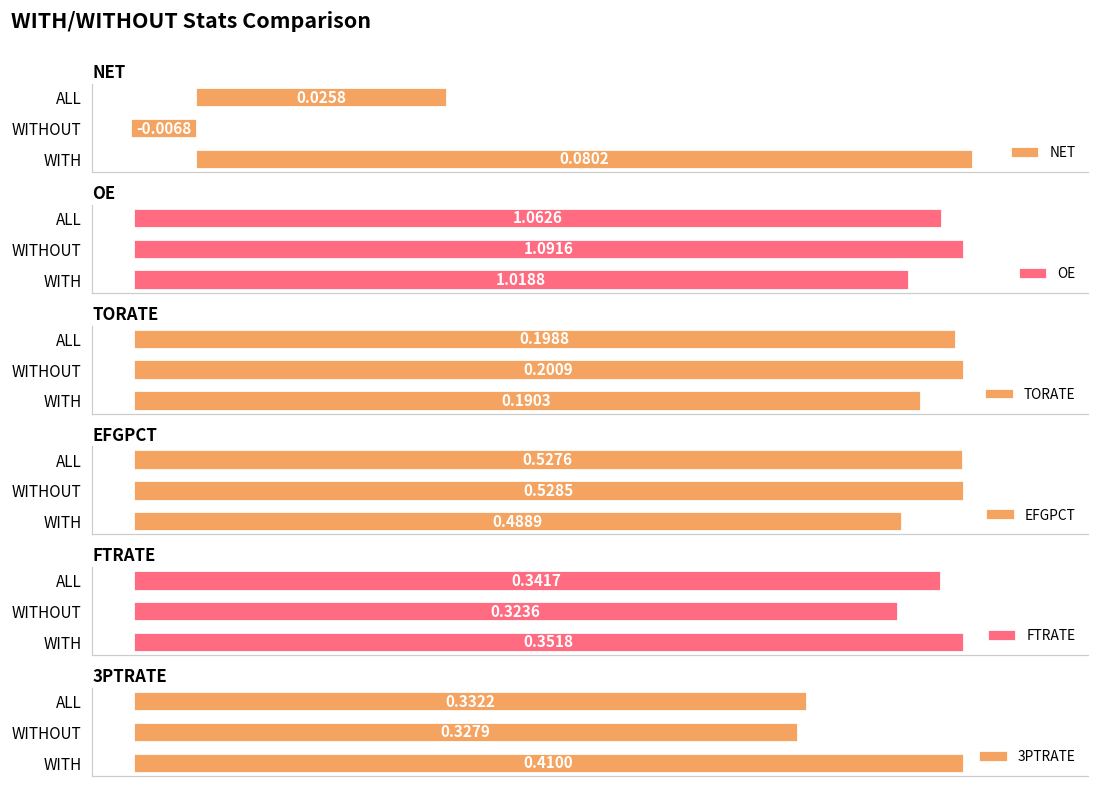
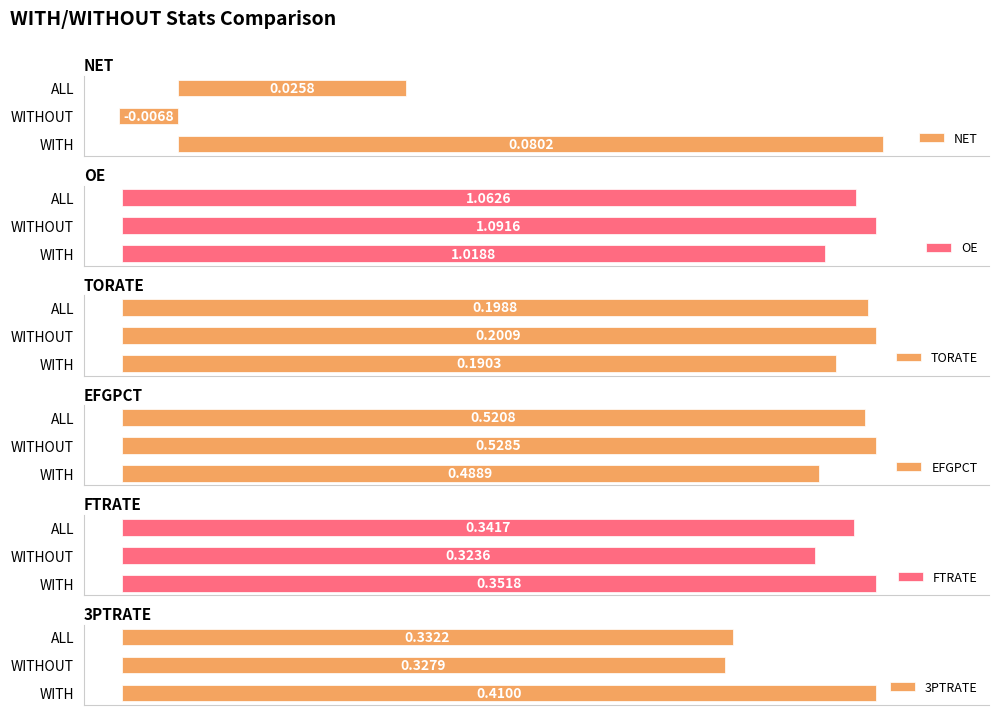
  {
    "NET": {
      "ALL": 0.0258,
      "WITHOUT": -0.0068,
      "WITH": 0.0802
    },
    "OE": {
      "ALL": 1.0626,
      "WITHOUT": 1.0916,
      "WITH": 1.0188
    },
    "TORATE": {
      "ALL": 0.1988,
      "WITHOUT": 0.2009,
      "WITH": 0.1903
    },
    "EFGPCT": {
-     "ALL": 0.5276,
+     "ALL": 0.5208,
      "WITHOUT": 0.5285,
      "WITH": 0.4889
    },
    "FTRATE": {
      "ALL": 0.3417,
      "WITHOUT": 0.3236,
      "WITH": 0.3518
    },
    "3PTRATE": {
      "ALL": 0.3322,
      "WITHOUT": 0.3279,
      "WITH": 0.4100
    }
  }
